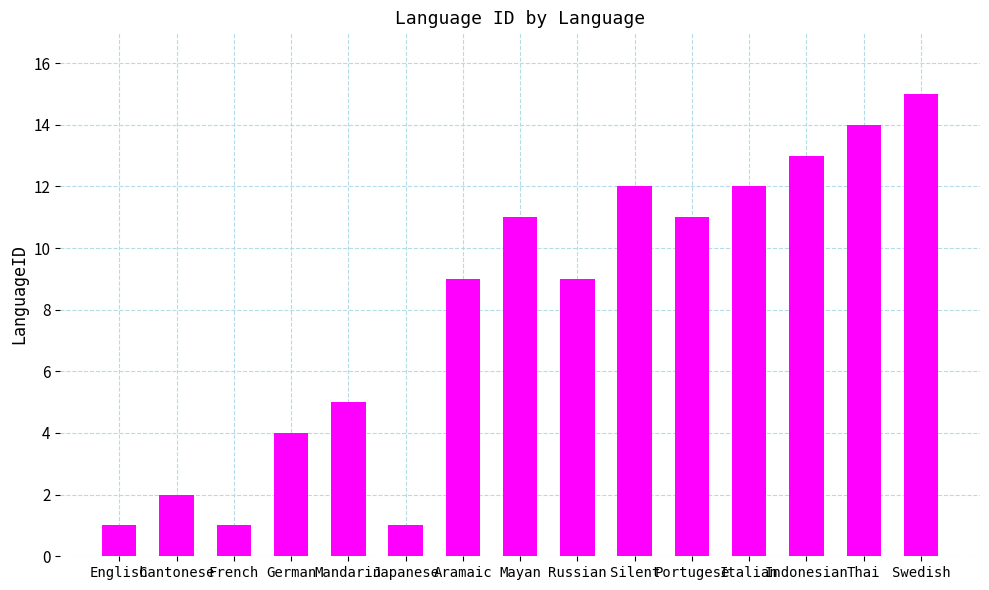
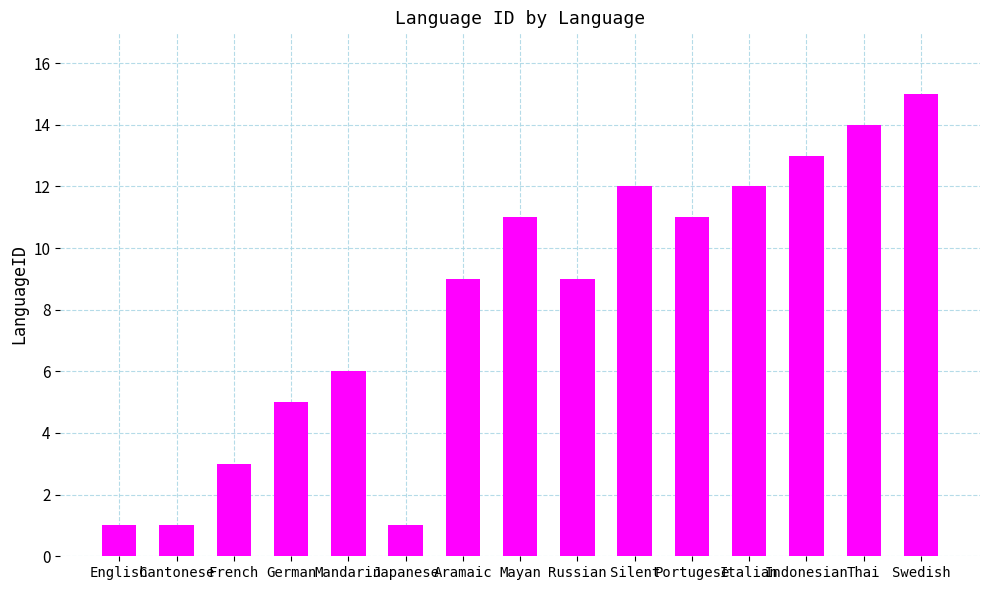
  {
-   "Cantonese": 2,
-   "French": 1,
-   "German": 4,
-   "Mandarin": 5,
+   "Cantonese": 1,
+   "French": 3,
+   "German": 5,
+   "Mandarin": 6,
    "Japanese": 1,
    "Aramaic": 9,
    "Mayan": 11,
    "Russian": 9,
    "Silent": 12,
    "Portugese": 11,
    "Thai": 14,
    "Swedish": 15
  }
